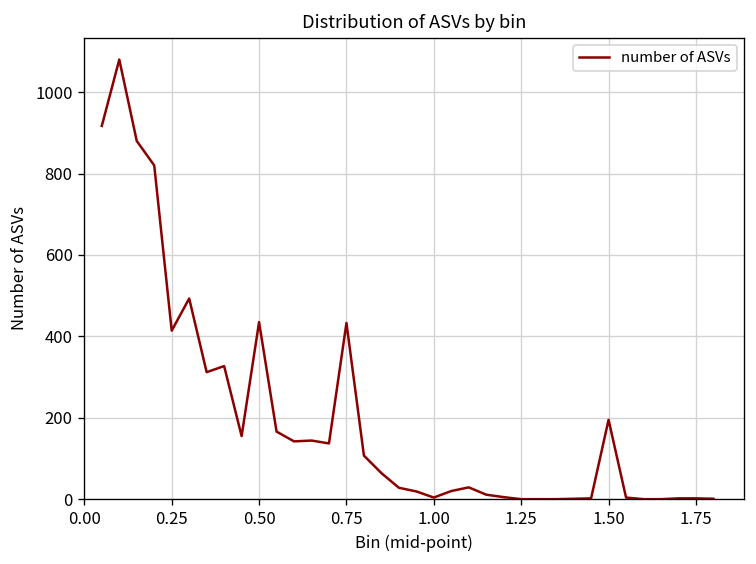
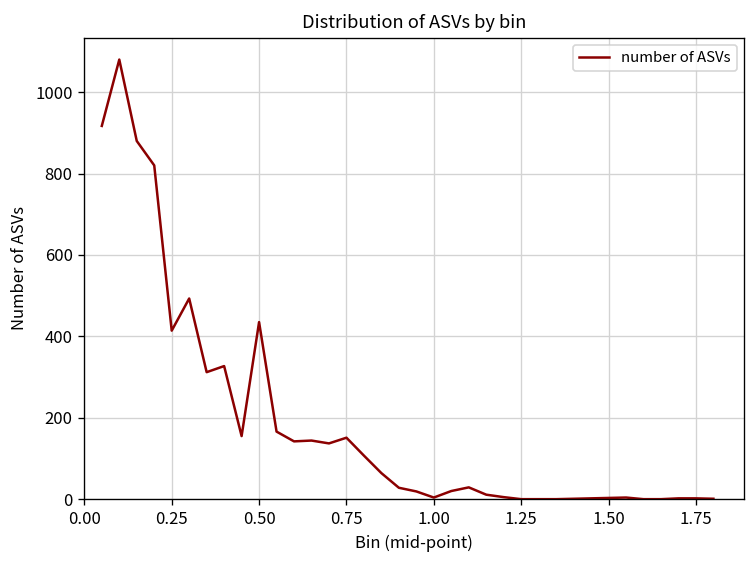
  {
    "0.25": 410,
    "0.50": 440,
-   "0.75": 430,
+   "0.75": 150,
    "1.00": 0,
    "1.25": 0,
-   "1.50": 200,
+   "1.50": 0,
    "1.75": 0
  }
